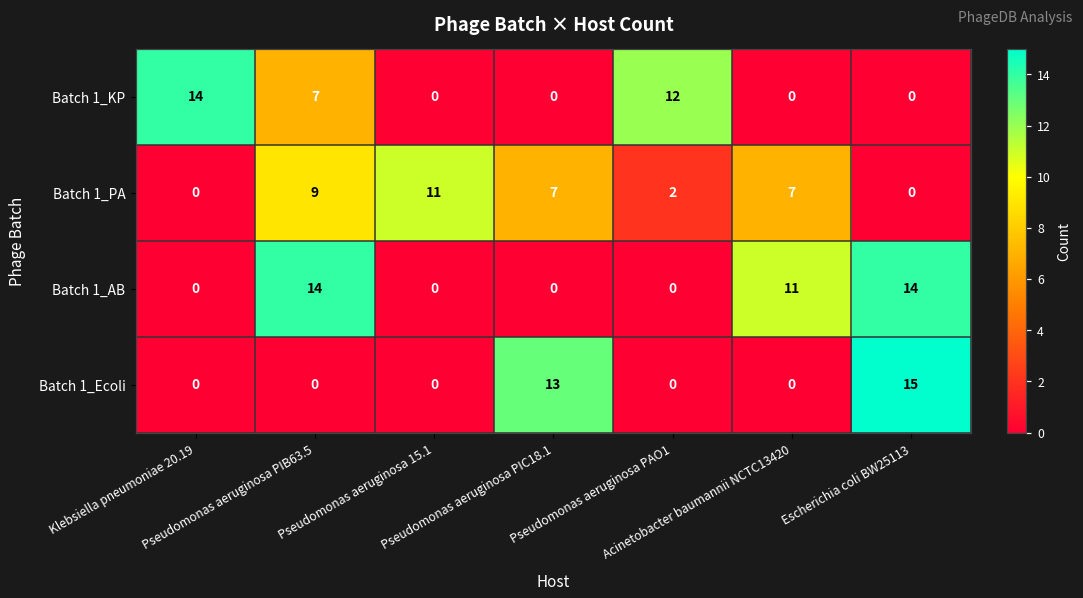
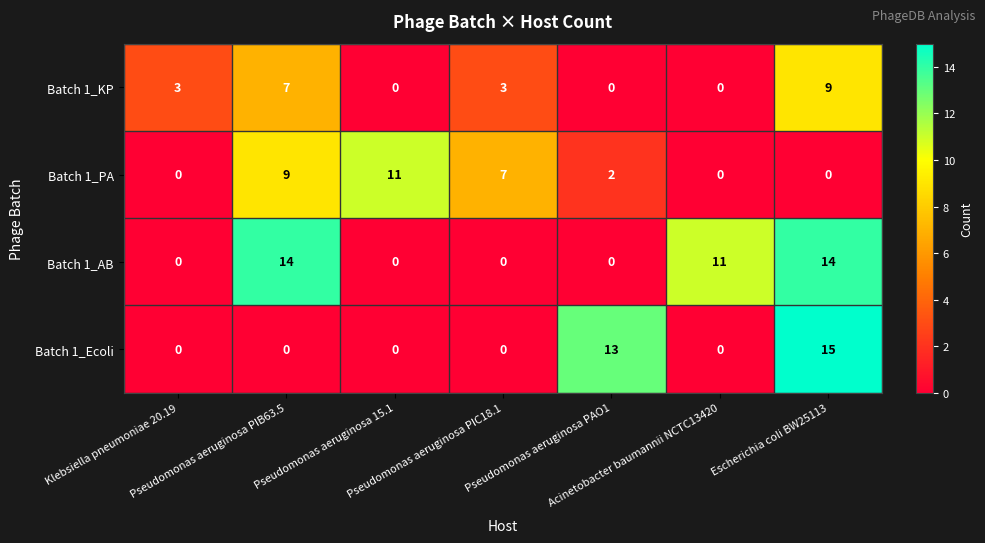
  {
    "Batch 1_KP": {
-     "Klebsiella pneumoniae 20.19": 14,
+     "Klebsiella pneumoniae 20.19": 3,
      "Pseudomonas aeruginosa PIB63.5": 7,
      "Pseudomonas aeruginosa 15.1": 0,
-     "Pseudomonas aeruginosa PIC18.1": 0,
-     "Pseudomonas aeruginosa PAO1": 12,
+     "Pseudomonas aeruginosa PIC18.1": 3,
+     "Pseudomonas aeruginosa PAO1": 0,
      "Acinetobacter baumannii NCTC13420": 0,
-     "Escherichia coli BW25113": 0
+     "Escherichia coli BW25113": 9
    },
    "Batch 1_PA": {
      "Klebsiella pneumoniae 20.19": 0,
      "Pseudomonas aeruginosa PIB63.5": 9,
      "Pseudomonas aeruginosa 15.1": 11,
      "Pseudomonas aeruginosa PIC18.1": 7,
      "Pseudomonas aeruginosa PAO1": 2,
-     "Acinetobacter baumannii NCTC13420": 7,
+     "Acinetobacter baumannii NCTC13420": 0,
      "Escherichia coli BW25113": 0
    },
    "Batch 1_AB": {
      "Klebsiella pneumoniae 20.19": 0,
      "Pseudomonas aeruginosa PIB63.5": 14,
      "Pseudomonas aeruginosa 15.1": 0,
      "Pseudomonas aeruginosa PIC18.1": 0,
      "Pseudomonas aeruginosa PAO1": 0,
      "Acinetobacter baumannii NCTC13420": 11,
      "Escherichia coli BW25113": 14
    },
    "Batch 1_Ecoli": {
      "Klebsiella pneumoniae 20.19": 0,
      "Pseudomonas aeruginosa PIB63.5": 0,
      "Pseudomonas aeruginosa 15.1": 0,
-     "Pseudomonas aeruginosa PIC18.1": 13,
-     "Pseudomonas aeruginosa PAO1": 0,
+     "Pseudomonas aeruginosa PIC18.1": 0,
+     "Pseudomonas aeruginosa PAO1": 13,
      "Acinetobacter baumannii NCTC13420": 0,
      "Escherichia coli BW25113": 15
    }
  }
